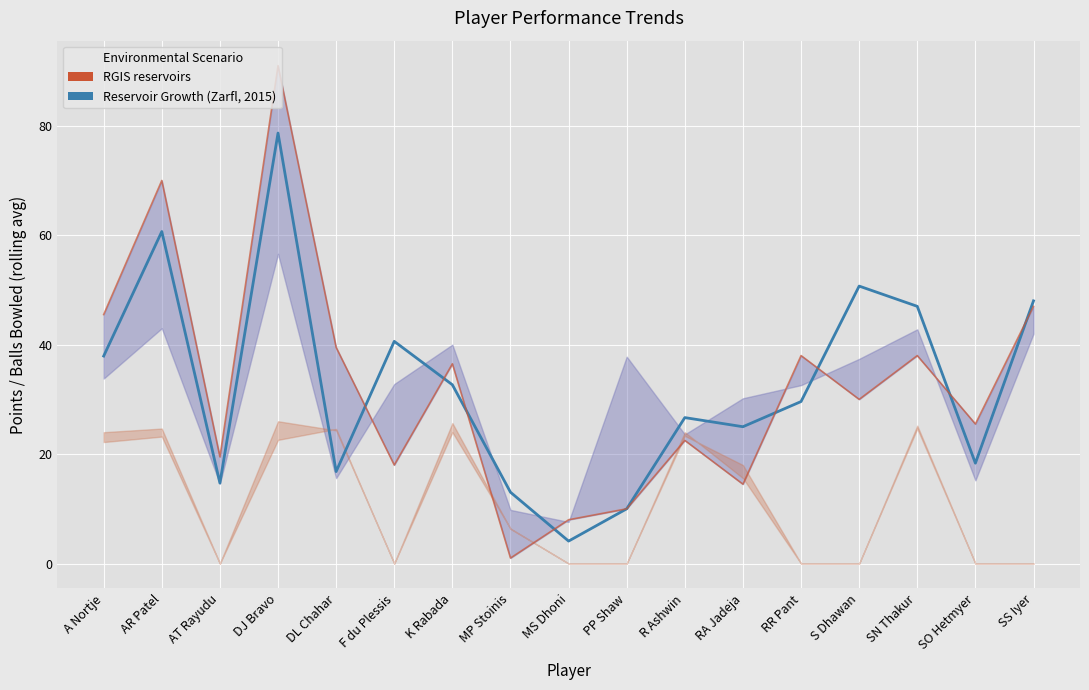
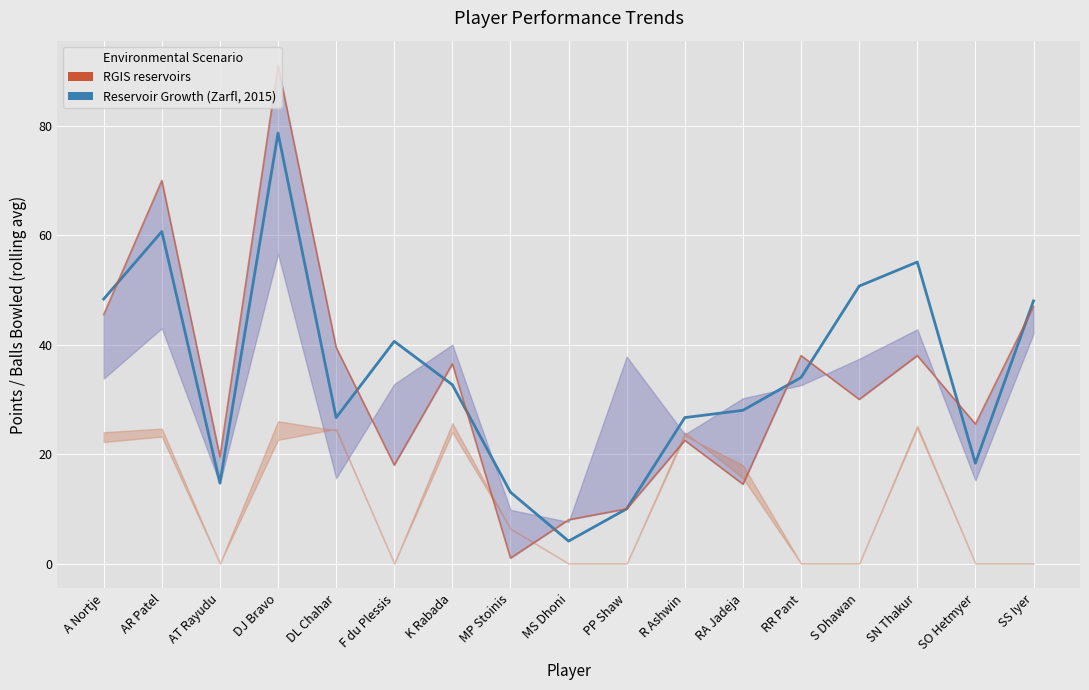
  {
    "Reservoir Growth (Zarfl, 2015)": {
-     "A Nortje": 38,
+     "A Nortje": 48,
      "AR Patel": 61,
      "AT Rayudu": 15,
      "DJ Bravo": 79,
-     "DL Chahar": 17,
+     "DL Chahar": 27,
      "F du Plessis": 41,
      "K Rabada": 33,
      "MP Stoinis": 13,
      "MS Dhoni": 4,
      "R Ashwin": 27,
-     "RA Jadeja": 25,
-     "RR Pant": 30,
+     "RA Jadeja": 28,
+     "RR Pant": 34,
      "S Dhawan": 51,
-     "SN Thakur": 47,
+     "SN Thakur": 55,
      "SO Hetmyer": 18,
      "SS Iyer": 48
    }
  }
